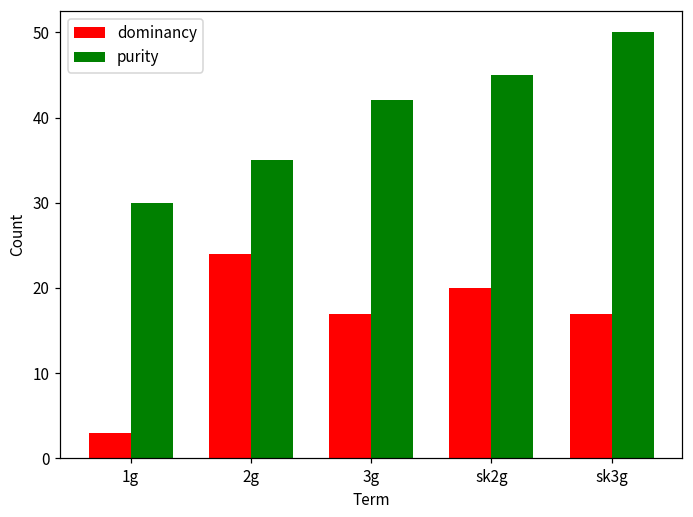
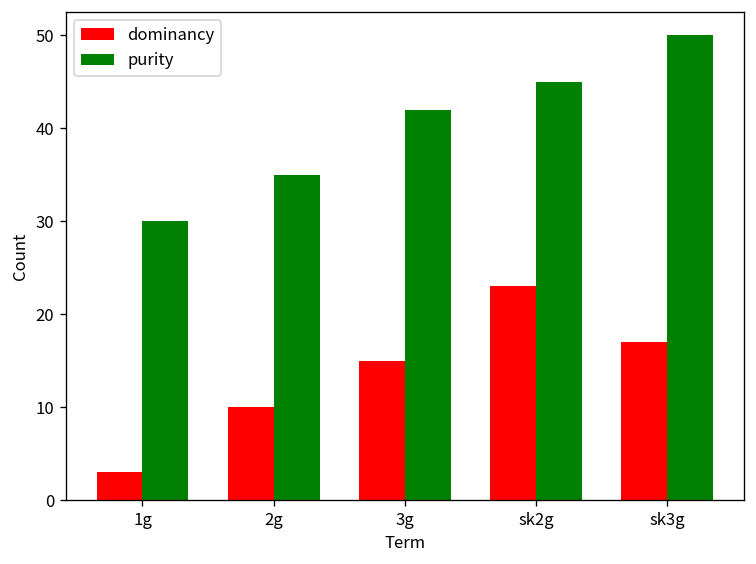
  {
    "dominancy": {
      "1g": 3,
-     "2g": 24,
-     "3g": 17,
-     "sk2g": 20,
+     "2g": 10,
+     "3g": 15,
+     "sk2g": 23,
      "sk3g": 17
    },
    "purity": {
      "1g": 30,
      "2g": 35,
      "3g": 42,
      "sk2g": 45,
      "sk3g": 50
    }
  }
